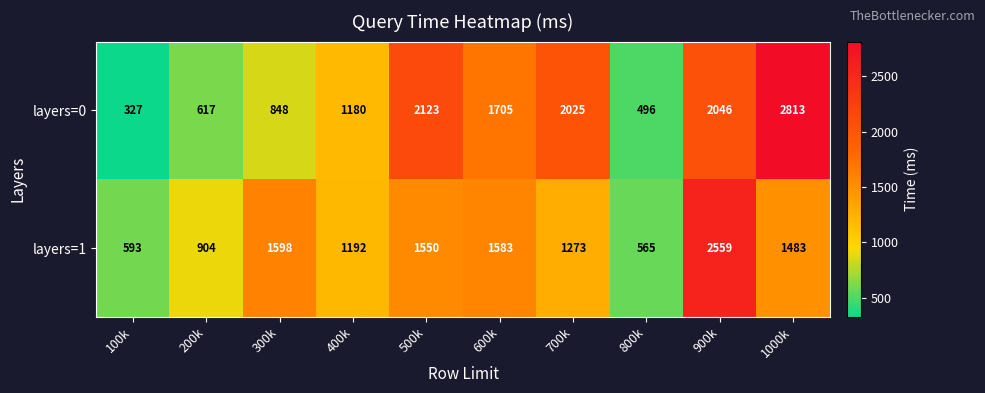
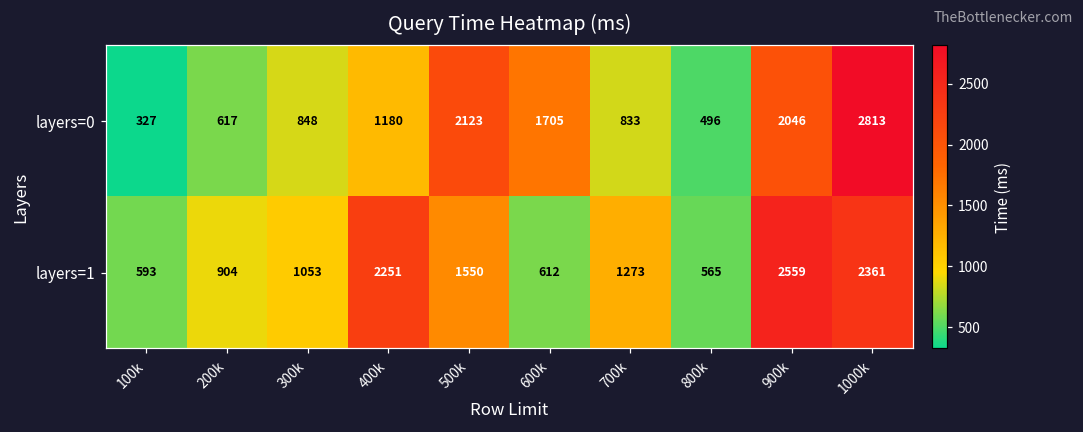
  {
    "layers=0": {
      "100k": 327,
      "200k": 617,
      "300k": 848,
      "400k": 1180,
      "500k": 2123,
      "600k": 1705,
-     "700k": 2025,
+     "700k": 833,
      "800k": 496,
      "900k": 2046,
      "1000k": 2813
    },
    "layers=1": {
      "100k": 593,
      "200k": 904,
-     "300k": 1598,
-     "400k": 1192,
+     "300k": 1053,
+     "400k": 2251,
      "500k": 1550,
-     "600k": 1583,
+     "600k": 612,
      "700k": 1273,
      "800k": 565,
      "900k": 2559,
-     "1000k": 1483
+     "1000k": 2361
    }
  }
